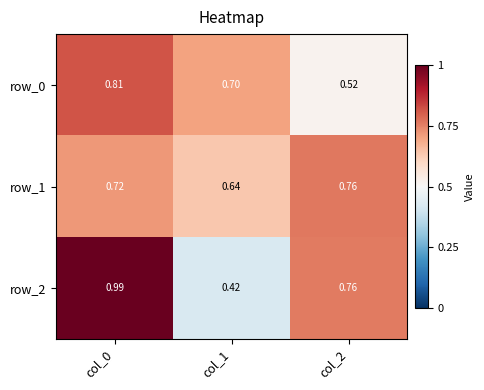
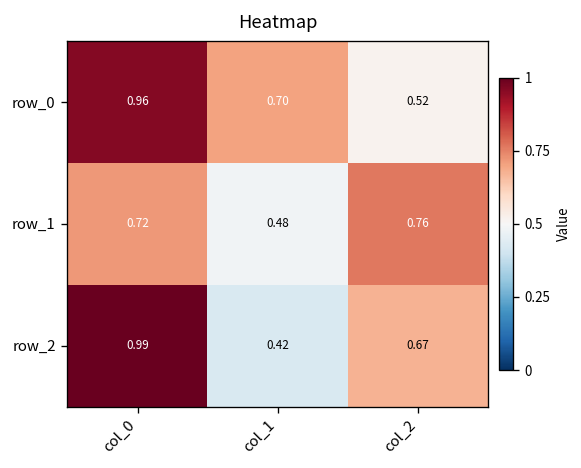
  {
    "row_0": {
-     "col_0": 0.81,
+     "col_0": 0.96,
      "col_1": 0.70,
      "col_2": 0.52
    },
    "row_1": {
      "col_0": 0.72,
-     "col_1": 0.64,
+     "col_1": 0.48,
      "col_2": 0.76
    },
    "row_2": {
      "col_0": 0.99,
      "col_1": 0.42,
-     "col_2": 0.76
+     "col_2": 0.67
    }
  }
